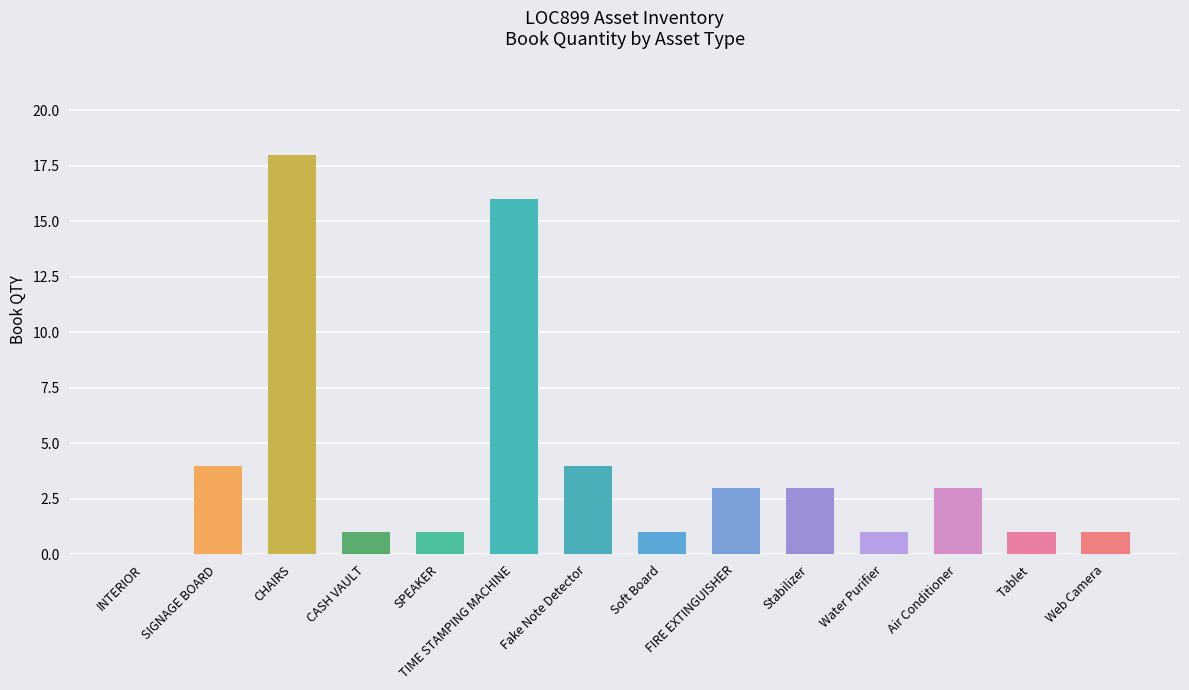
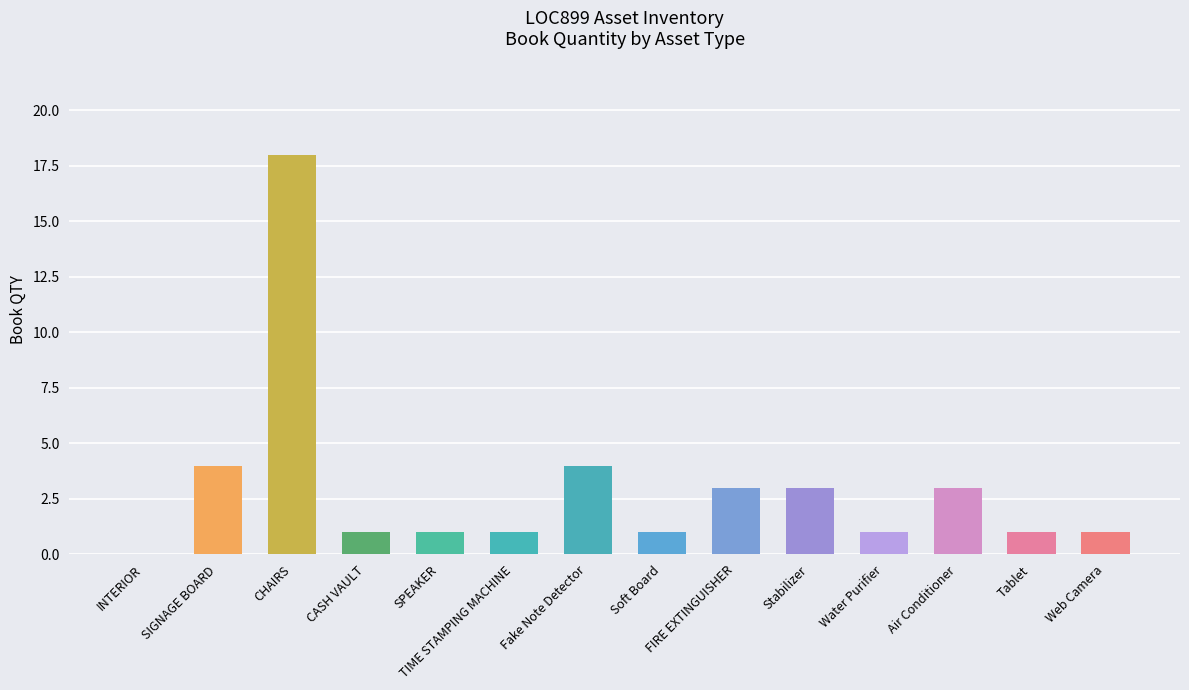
  {
    "INTERIOR": 0,
    "SIGNAGE BOARD": 4,
    "CHAIRS": 18,
    "CASH VAULT": 1,
    "SPEAKER": 1,
-   "TIME STAMPING MACHINE": 16,
+   "TIME STAMPING MACHINE": 1,
    "Fake Note Detector": 4,
    "Soft Board": 1,
    "FIRE EXTINGUISHER": 3,
    "Stabilizer": 3,
    "Water Purifier": 1,
    "Air Conditioner": 3,
    "Tablet": 1,
    "Web Camera": 1
  }
